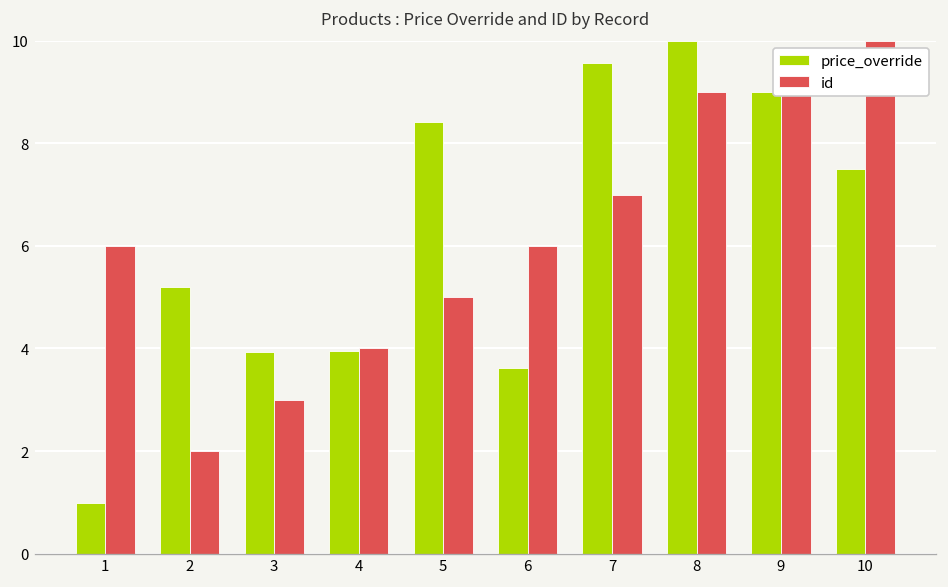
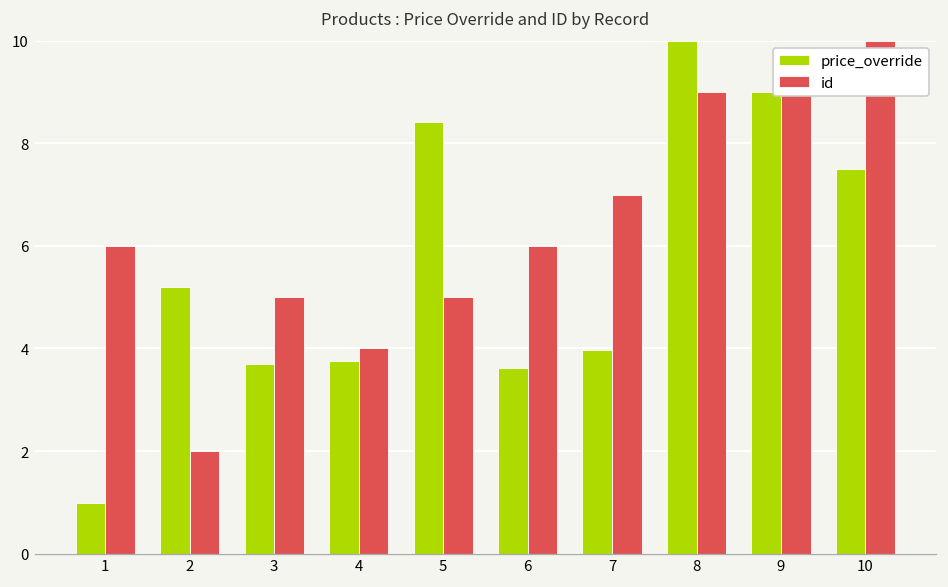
  {
    "price_override": {
      "1": 1.0,
      "2": 5.2,
-     "3": 3.9,
-     "4": 3.9,
+     "3": 3.7,
+     "4": 3.7,
      "5": 8.4,
      "6": 3.6,
-     "7": 9.6,
+     "7": 4.0,
      "8": 10.0,
      "9": 9.0,
      "10": 7.5
    },
    "id": {
      "1": 6,
      "2": 2,
-     "3": 3,
+     "3": 5,
      "4": 4,
      "5": 5,
      "6": 6,
      "7": 7,
      "8": 9,
      "10": 10
    }
  }
